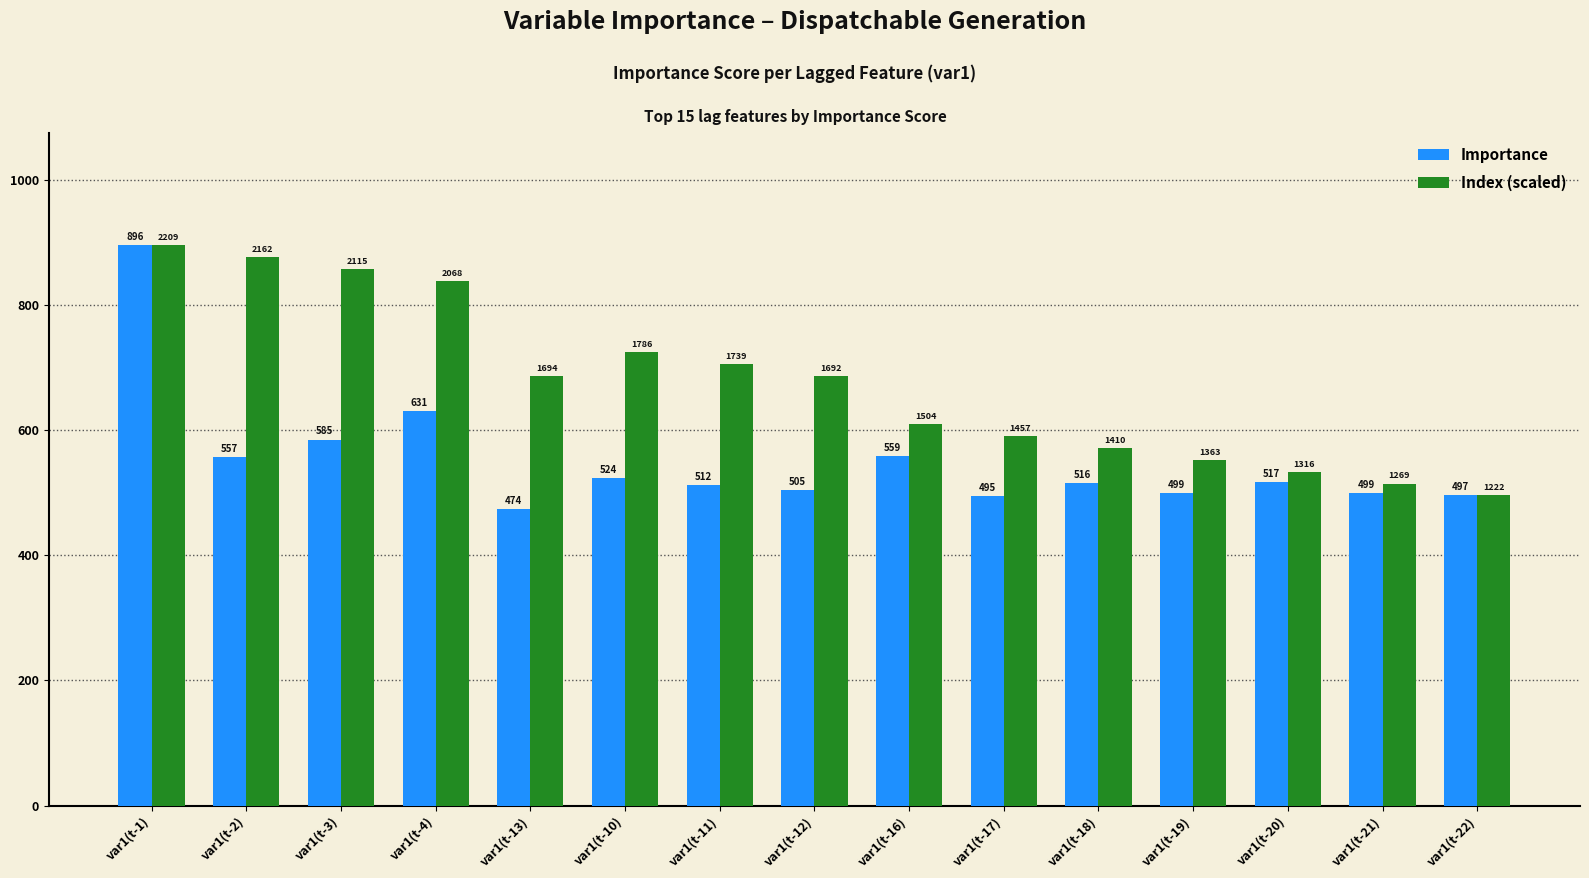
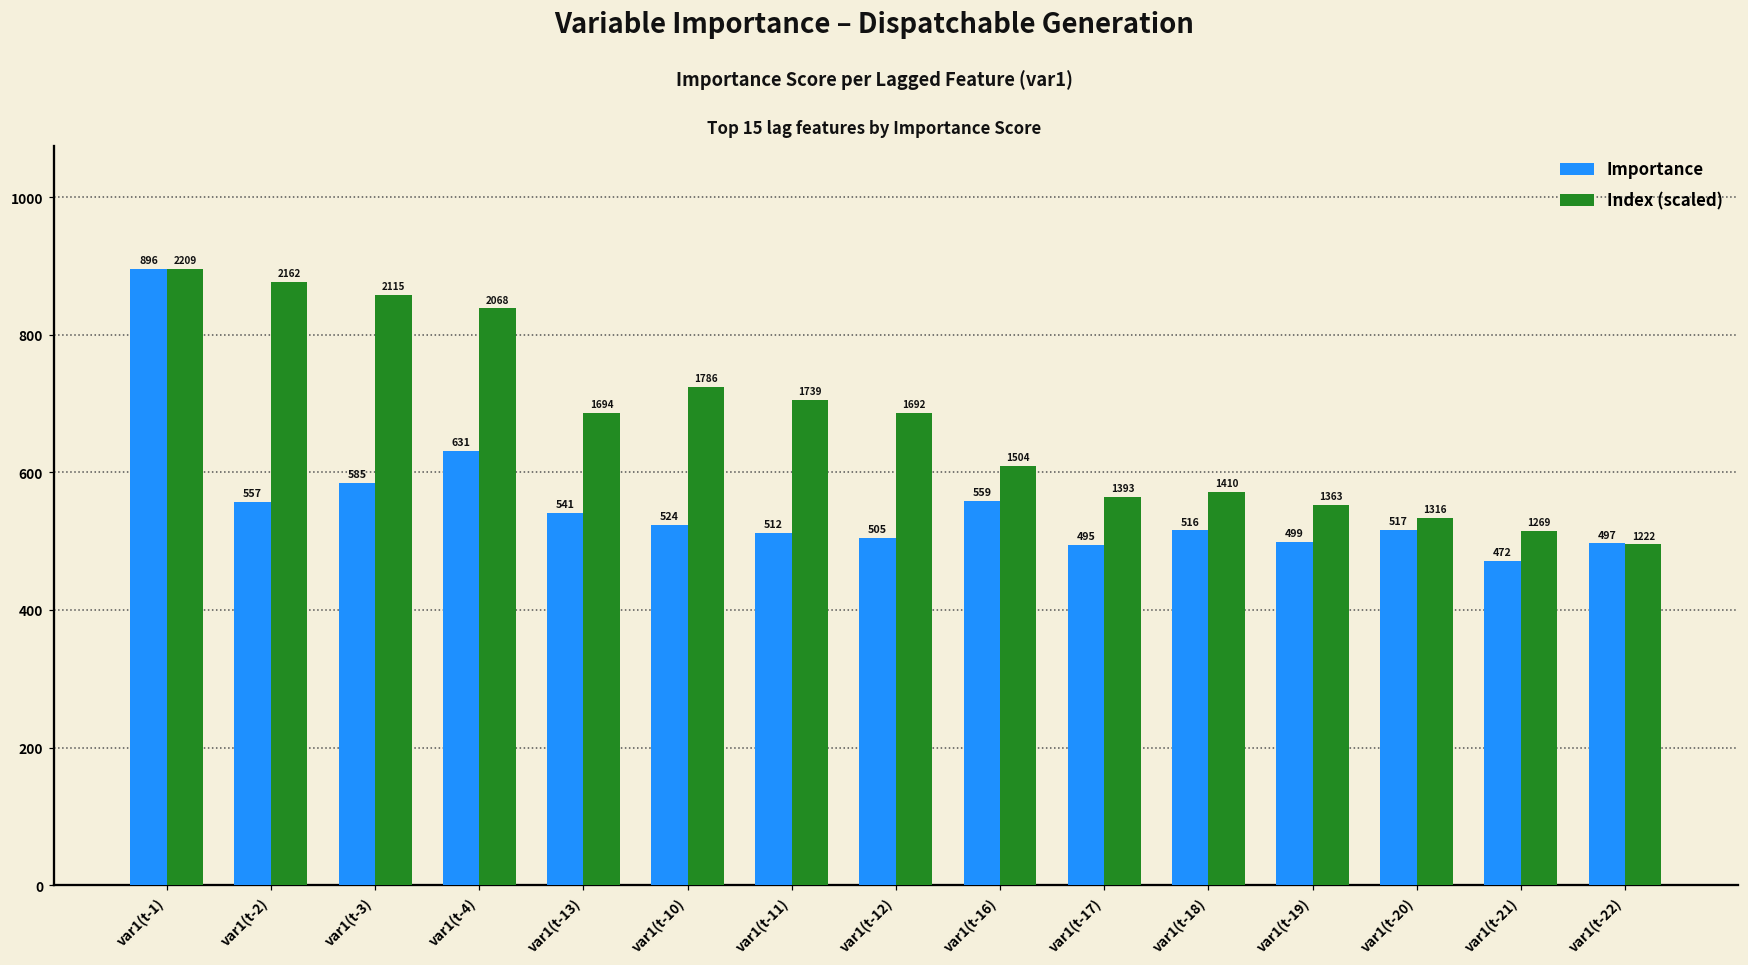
  {
    "Importance": {
      "var1(t-1)": 896,
      "var1(t-2)": 557,
      "var1(t-3)": 585,
      "var1(t-4)": 631,
-     "var1(t-13)": 474,
+     "var1(t-13)": 541,
      "var1(t-10)": 524,
      "var1(t-11)": 512,
      "var1(t-12)": 505,
      "var1(t-16)": 559,
      "var1(t-17)": 495,
      "var1(t-18)": 516,
      "var1(t-19)": 499,
      "var1(t-20)": 517,
-     "var1(t-21)": 499,
+     "var1(t-21)": 472,
      "var1(t-22)": 497
    },
    "Index (scaled)": {
-     "var1(t-17)": 1457
+     "var1(t-17)": 1393
    }
  }
